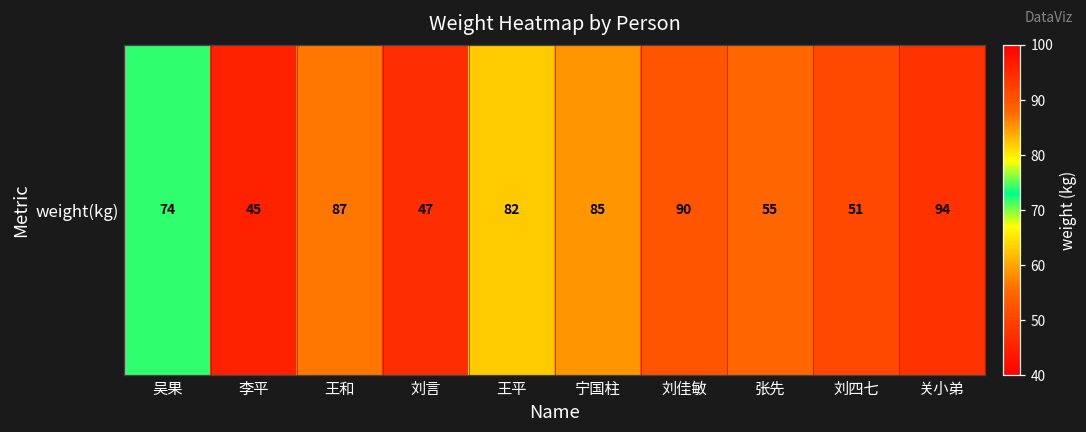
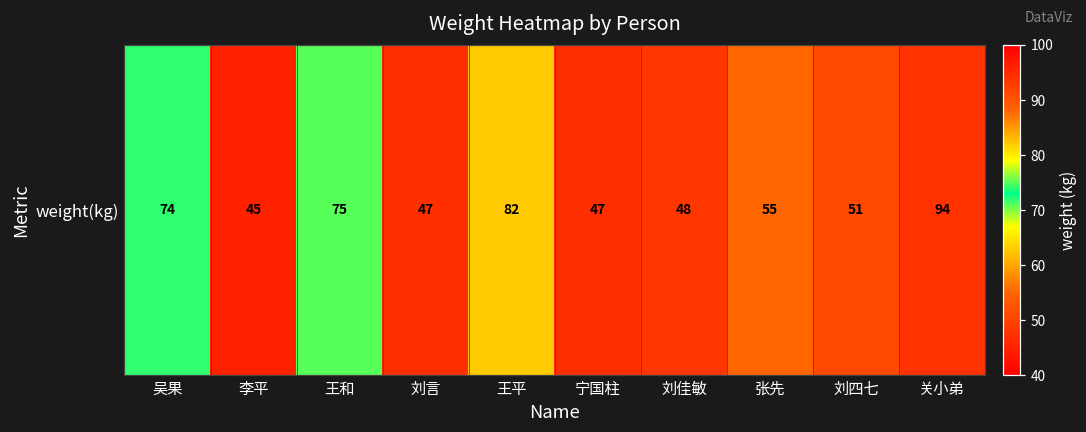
  {
    "weight(kg)": {
      "吴果": 74,
      "李平": 45,
-     "王和": 87,
+     "王和": 75,
      "刘言": 47,
      "王平": 82,
-     "宁国柱": 85,
-     "刘佳敏": 90,
+     "宁国柱": 47,
+     "刘佳敏": 48,
      "张先": 55,
      "刘四七": 51,
      "关小弟": 94
    }
  }
